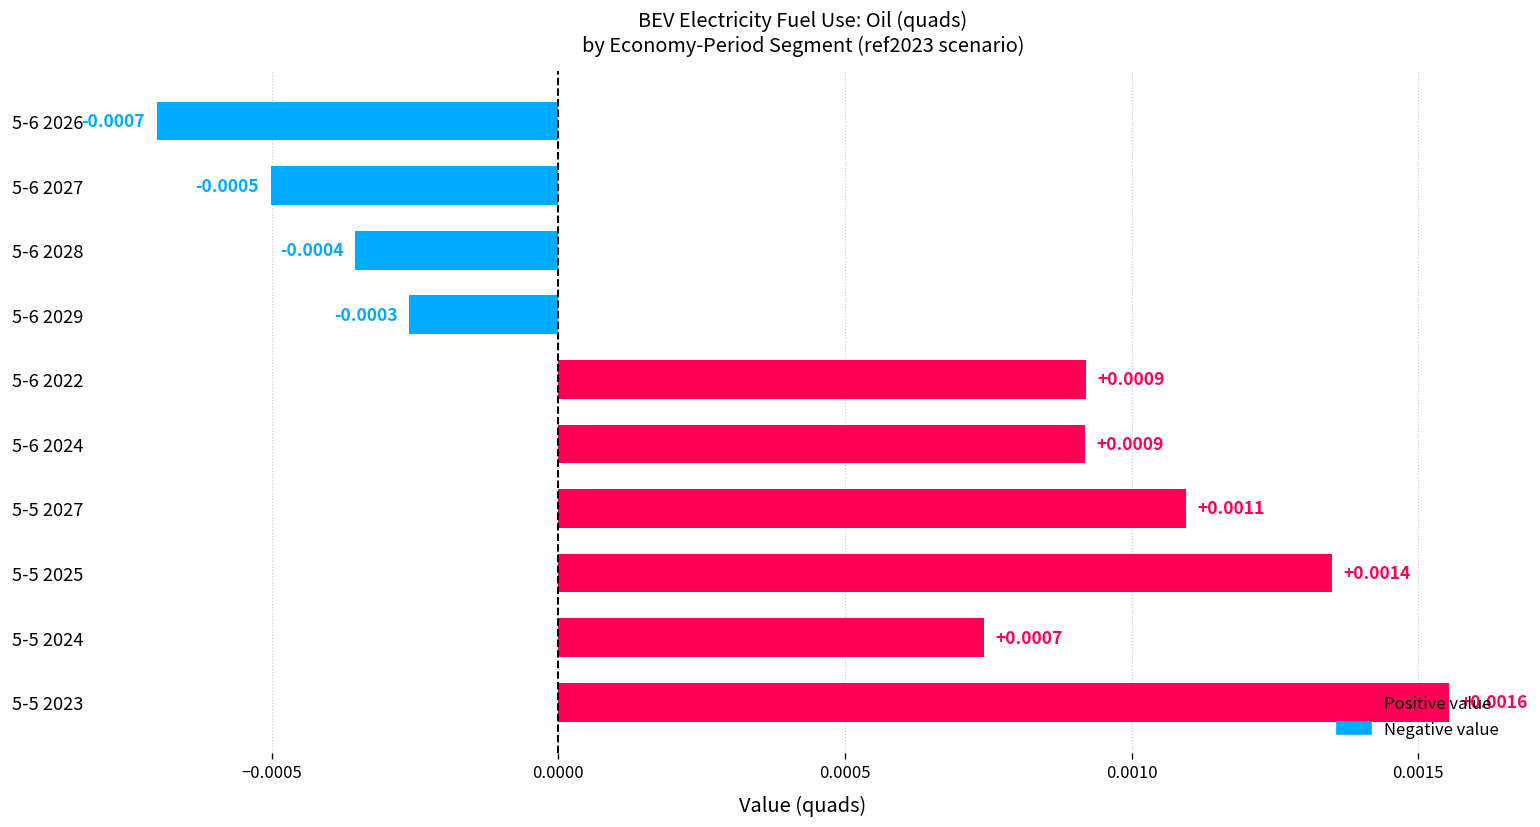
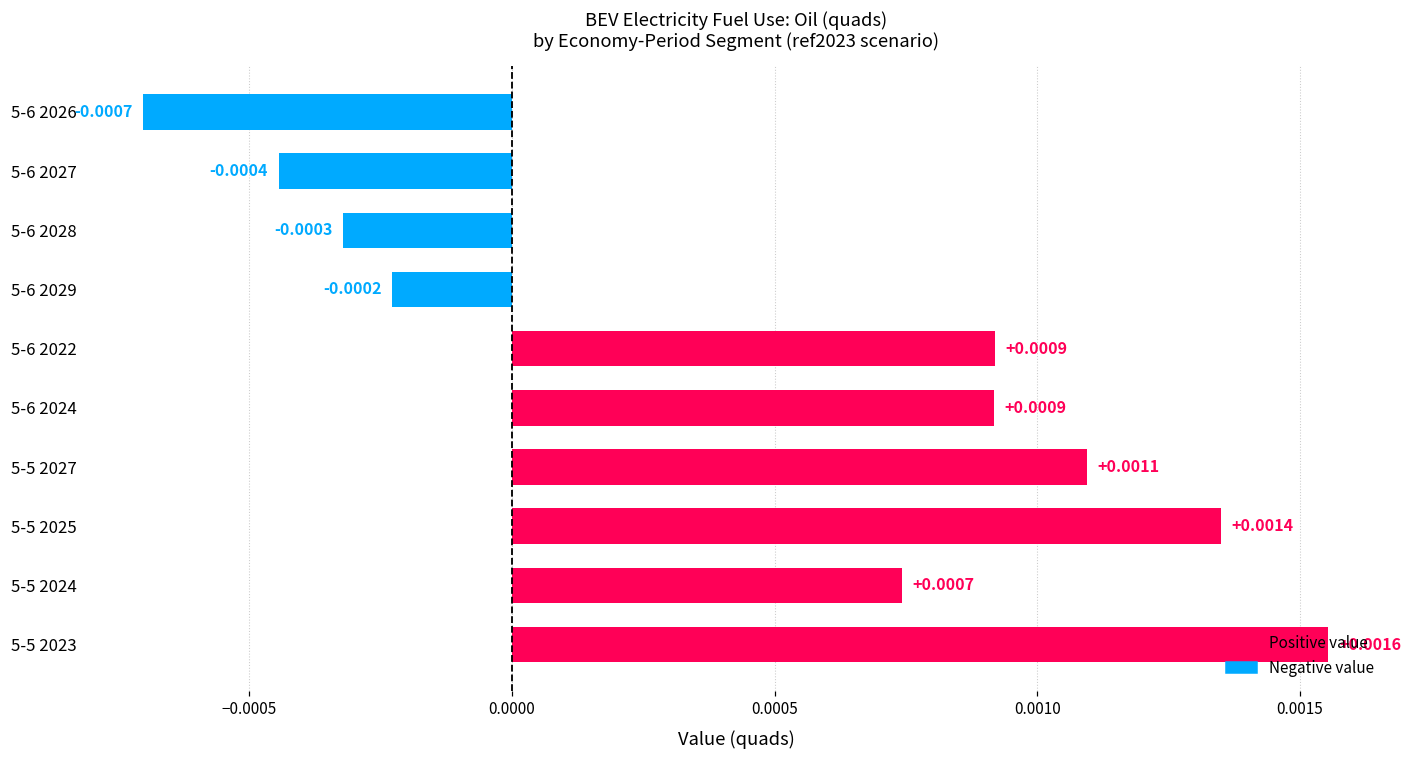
  {
    "5-6 2026": "-0.0007",
-   "5-6 2027": "-0.0005",
-   "5-6 2028": "-0.0004",
-   "5-6 2029": "-0.0003",
+   "5-6 2027": "-0.0004",
+   "5-6 2028": "-0.0003",
+   "5-6 2029": "-0.0002",
    "5-6 2022": "+0.0009",
    "5-6 2024": "+0.0009",
    "5-5 2027": "+0.0011",
    "5-5 2025": "+0.0014",
    "5-5 2024": "+0.0007",
    "5-5 2023": "+0.0016"
  }
